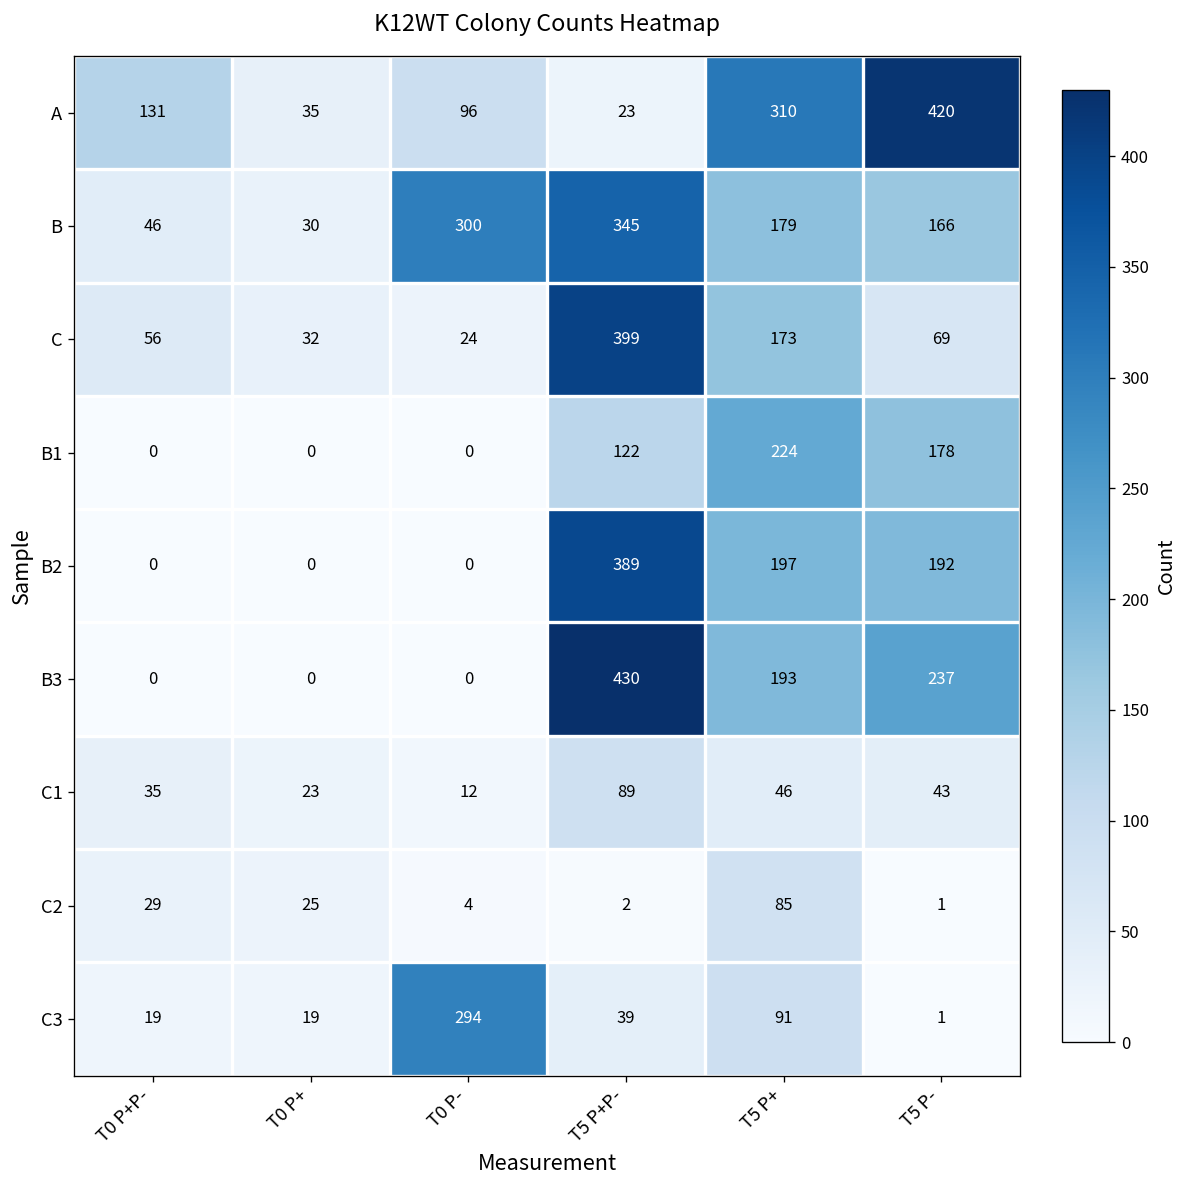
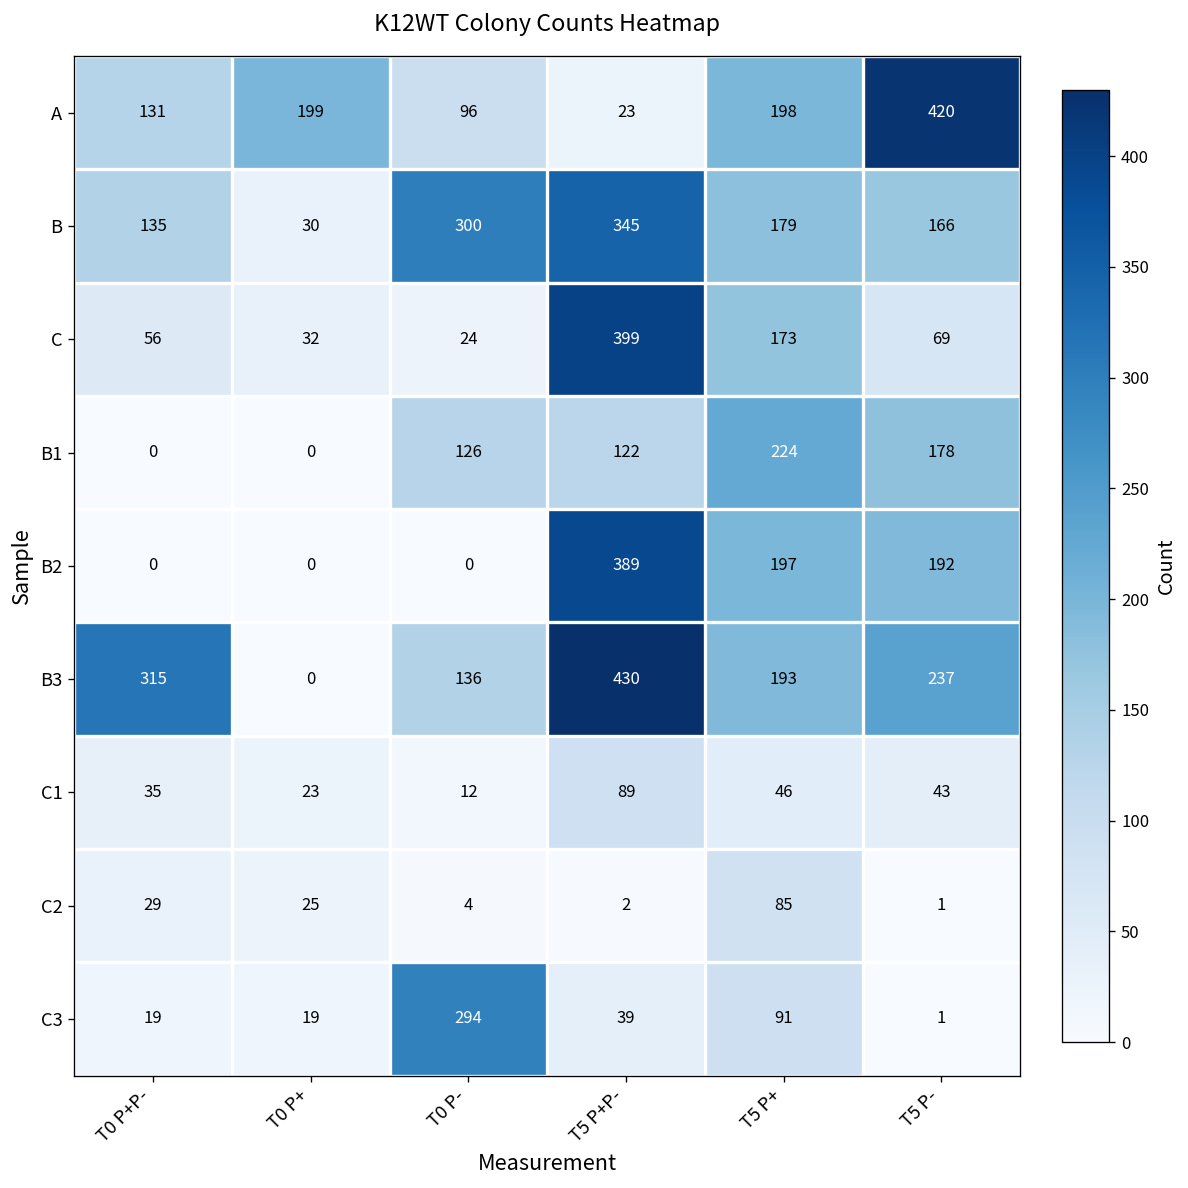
  {
    "A": {
      "T0 P+P-": 131,
-     "T0 P+": 35,
+     "T0 P+": 199,
      "T0 P-": 96,
      "T5 P+P-": 23,
-     "T5 P+": 310,
+     "T5 P+": 198,
      "T5 P-": 420
    },
    "B": {
-     "T0 P+P-": 46,
+     "T0 P+P-": 135,
      "T0 P+": 30,
      "T0 P-": 300,
      "T5 P+P-": 345,
      "T5 P+": 179,
      "T5 P-": 166
    },
    "C": {
      "T0 P+P-": 56,
      "T0 P+": 32,
      "T0 P-": 24,
      "T5 P+P-": 399,
      "T5 P+": 173,
      "T5 P-": 69
    },
    "B1": {
      "T0 P+P-": 0,
      "T0 P+": 0,
-     "T0 P-": 0,
+     "T0 P-": 126,
      "T5 P+P-": 122,
      "T5 P+": 224,
      "T5 P-": 178
    },
    "B2": {
      "T0 P+P-": 0,
      "T0 P+": 0,
      "T0 P-": 0,
      "T5 P+P-": 389,
      "T5 P+": 197,
      "T5 P-": 192
    },
    "B3": {
-     "T0 P+P-": 0,
+     "T0 P+P-": 315,
      "T0 P+": 0,
-     "T0 P-": 0,
+     "T0 P-": 136,
      "T5 P+P-": 430,
      "T5 P+": 193,
      "T5 P-": 237
    },
    "C1": {
      "T0 P+P-": 35,
      "T0 P+": 23,
      "T0 P-": 12,
      "T5 P+P-": 89,
      "T5 P+": 46,
      "T5 P-": 43
    },
    "C2": {
      "T0 P+P-": 29,
      "T0 P+": 25,
      "T0 P-": 4,
      "T5 P+P-": 2,
      "T5 P+": 85,
      "T5 P-": 1
    },
    "C3": {
      "T0 P+P-": 19,
      "T0 P+": 19,
      "T0 P-": 294,
      "T5 P+P-": 39,
      "T5 P+": 91,
      "T5 P-": 1
    }
  }
